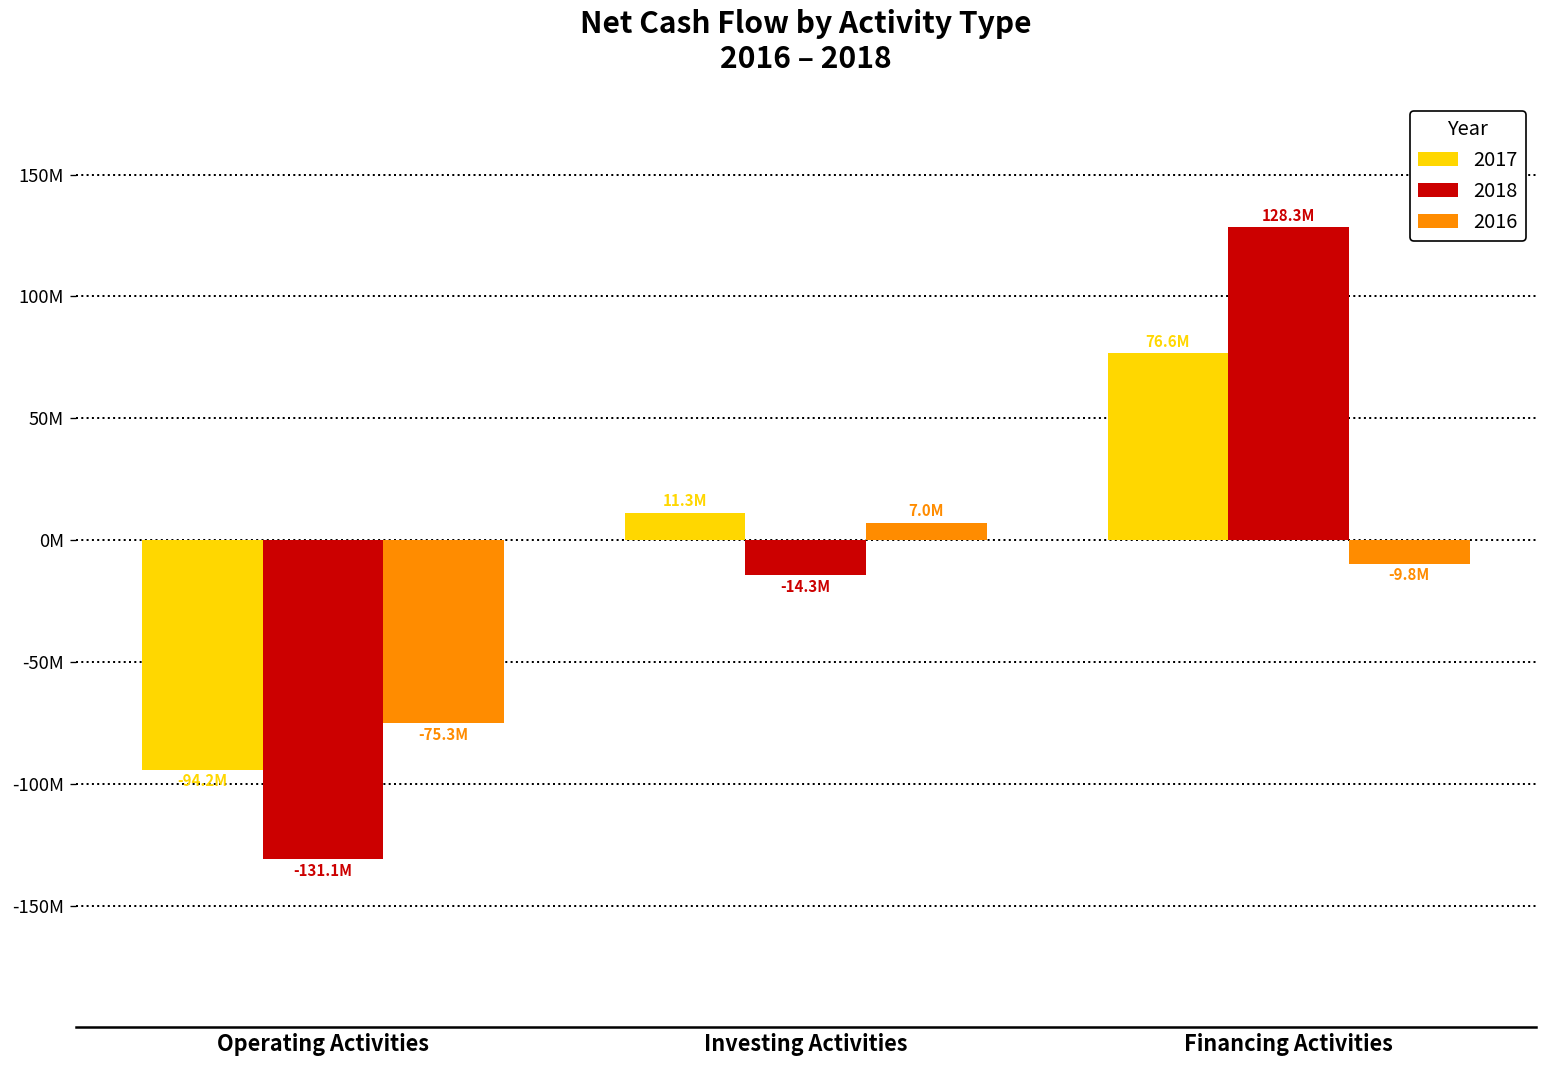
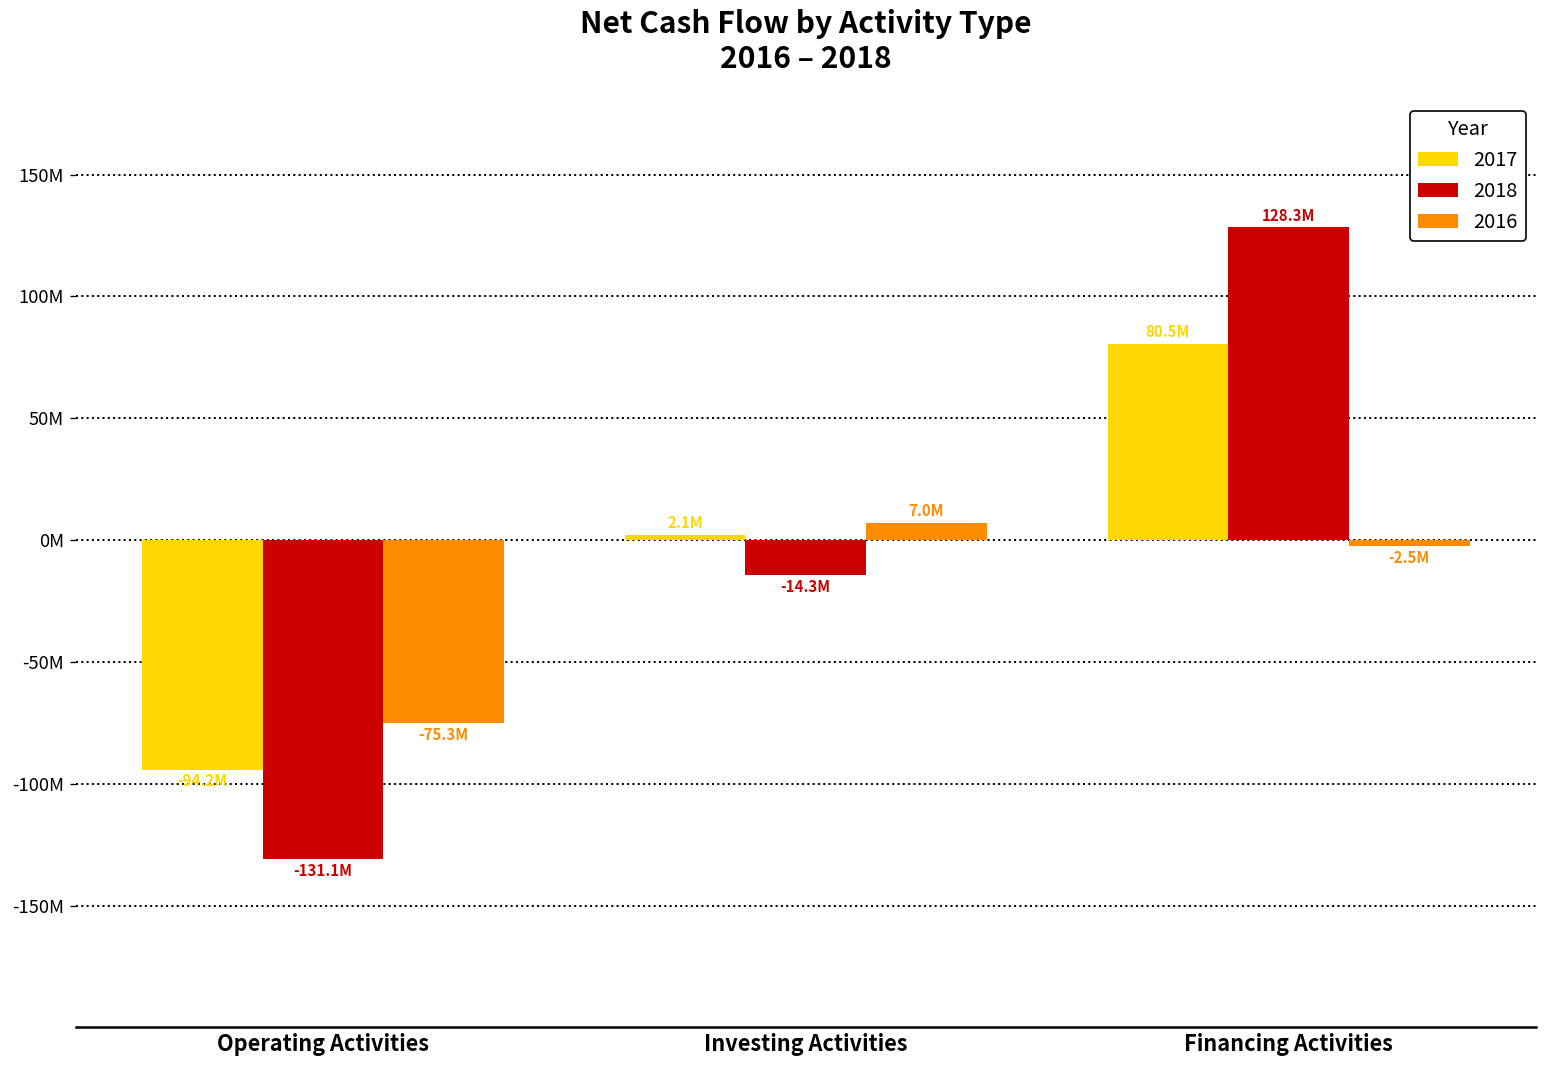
  {
    "2017": {
      "Operating Activities": "-94.2M",
-     "Investing Activities": "11.3M",
-     "Financing Activities": "76.6M"
+     "Investing Activities": "2.1M",
+     "Financing Activities": "80.5M"
    },
    "2018": {
      "Operating Activities": "-131.1M",
      "Investing Activities": "-14.3M",
      "Financing Activities": "128.3M"
    },
    "2016": {
      "Operating Activities": "-75.3M",
      "Investing Activities": "7.0M",
-     "Financing Activities": "-9.8M"
+     "Financing Activities": "-2.5M"
    }
  }
